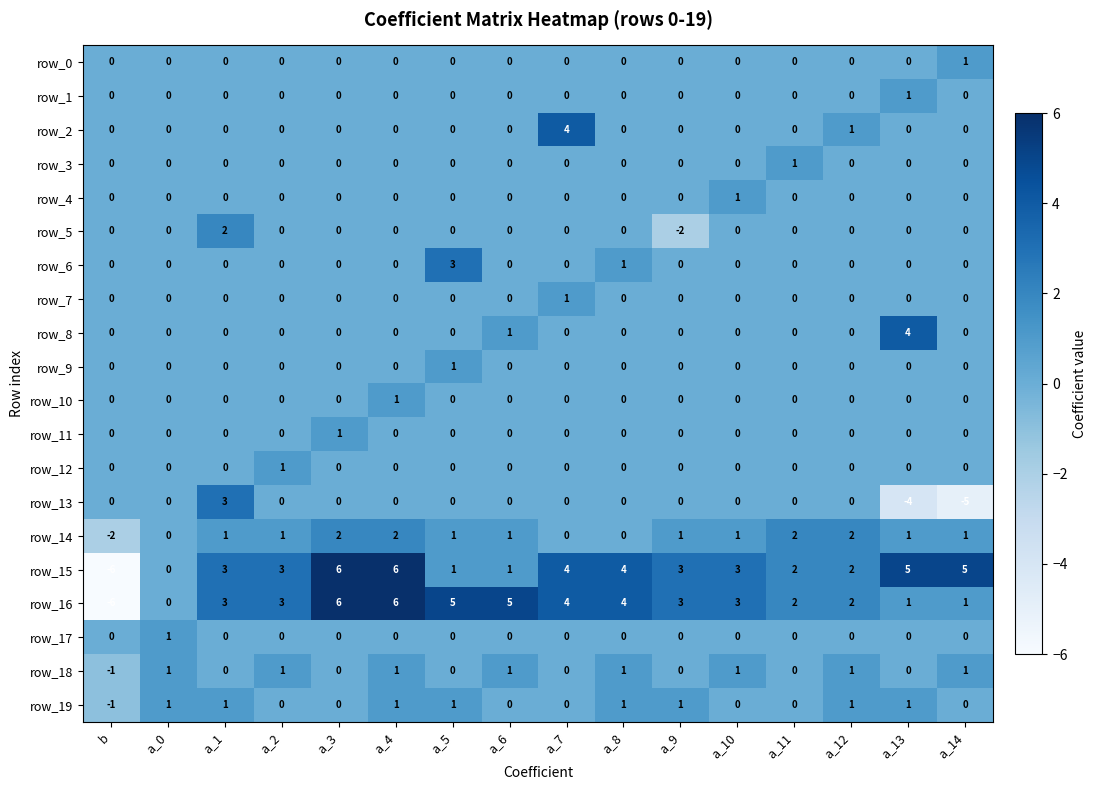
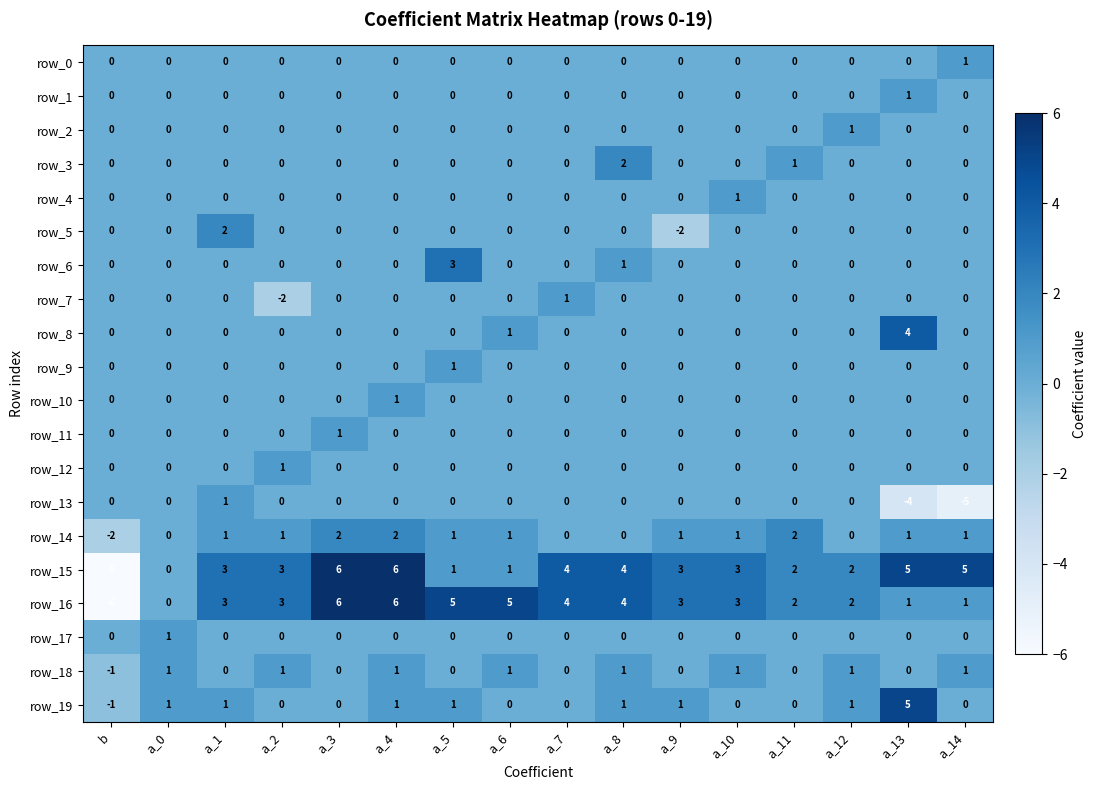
  {
    "row_2": {
      "b": 0,
      "a_0": 0,
      "a_1": 0,
      "a_2": 0,
      "a_3": 0,
      "a_4": 0,
      "a_5": 0,
      "a_6": 0,
-     "a_7": 4,
+     "a_7": 0,
      "a_8": 0,
      "a_9": 0,
      "a_10": 0,
      "a_11": 0,
      "a_12": 1,
      "a_13": 0,
      "a_14": 0
    },
    "row_3": {
      "b": 0,
      "a_0": 0,
      "a_1": 0,
      "a_2": 0,
      "a_3": 0,
      "a_4": 0,
      "a_5": 0,
      "a_6": 0,
      "a_7": 0,
-     "a_8": 0,
+     "a_8": 2,
      "a_9": 0,
      "a_10": 0,
      "a_11": 1,
      "a_12": 0,
      "a_13": 0,
      "a_14": 0
    },
    "row_7": {
      "b": 0,
      "a_0": 0,
      "a_1": 0,
-     "a_2": 0,
+     "a_2": -2,
      "a_3": 0,
      "a_4": 0,
      "a_5": 0,
      "a_6": 0,
      "a_7": 1,
      "a_8": 0,
      "a_9": 0,
      "a_10": 0,
      "a_11": 0,
      "a_12": 0,
      "a_13": 0,
      "a_14": 0
    },
    "row_13": {
      "b": 0,
      "a_0": 0,
-     "a_1": 3,
+     "a_1": 1,
      "a_2": 0,
      "a_3": 0,
      "a_4": 0,
      "a_5": 0,
      "a_6": 0,
      "a_7": 0,
      "a_8": 0,
      "a_9": 0,
      "a_10": 0,
      "a_11": 0,
      "a_12": 0
    },
    "row_14": {
      "b": -2,
      "a_0": 0,
      "a_1": 1,
      "a_2": 1,
      "a_3": 2,
      "a_4": 2,
      "a_5": 1,
      "a_6": 1,
      "a_7": 0,
      "a_8": 0,
      "a_9": 1,
      "a_10": 1,
      "a_11": 2,
-     "a_12": 2,
+     "a_12": 0,
      "a_13": 1,
      "a_14": 1
    },
    "row_19": {
      "b": -1,
      "a_0": 1,
      "a_1": 1,
      "a_2": 0,
      "a_3": 0,
      "a_4": 1,
      "a_5": 1,
      "a_6": 0,
      "a_7": 0,
      "a_8": 1,
      "a_9": 1,
      "a_10": 0,
      "a_11": 0,
      "a_12": 1,
-     "a_13": 1,
+     "a_13": 5,
      "a_14": 0
    }
  }
